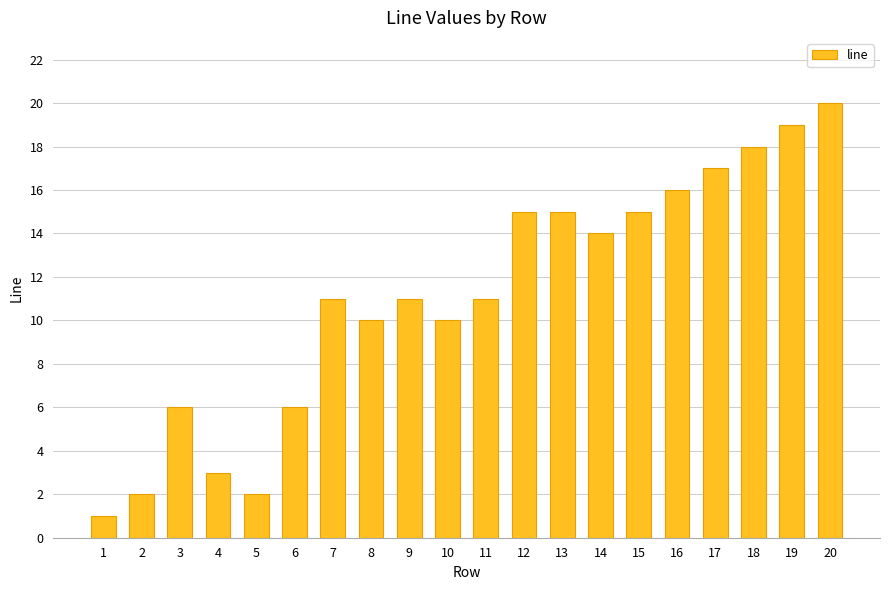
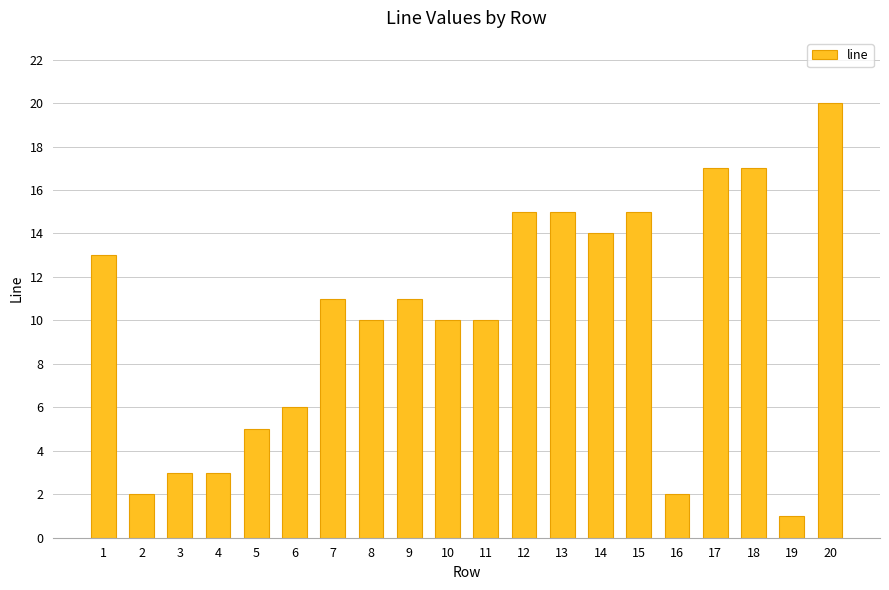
  {
-   "1": 1,
+   "1": 13,
    "2": 2,
-   "3": 6,
+   "3": 3,
    "4": 3,
-   "5": 2,
+   "5": 5,
    "6": 6,
    "7": 11,
    "8": 10,
    "9": 11,
    "10": 10,
-   "11": 11,
+   "11": 10,
    "12": 15,
    "13": 15,
    "14": 14,
    "15": 15,
-   "16": 16,
+   "16": 2,
    "17": 17,
-   "18": 18,
-   "19": 19,
+   "18": 17,
+   "19": 1,
    "20": 20
  }
